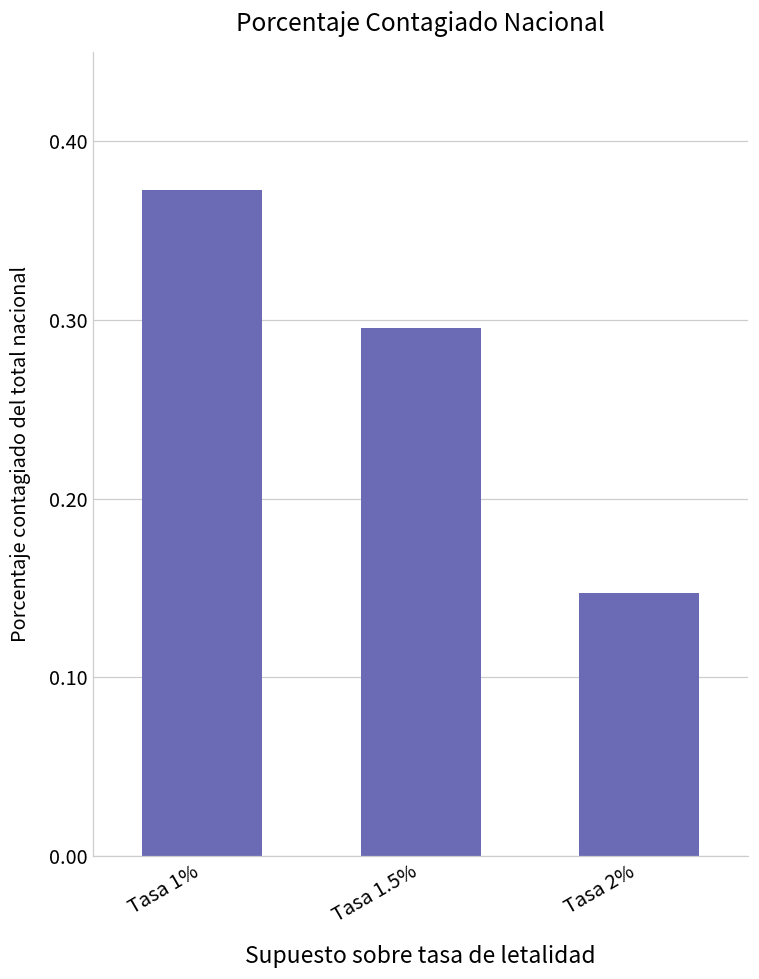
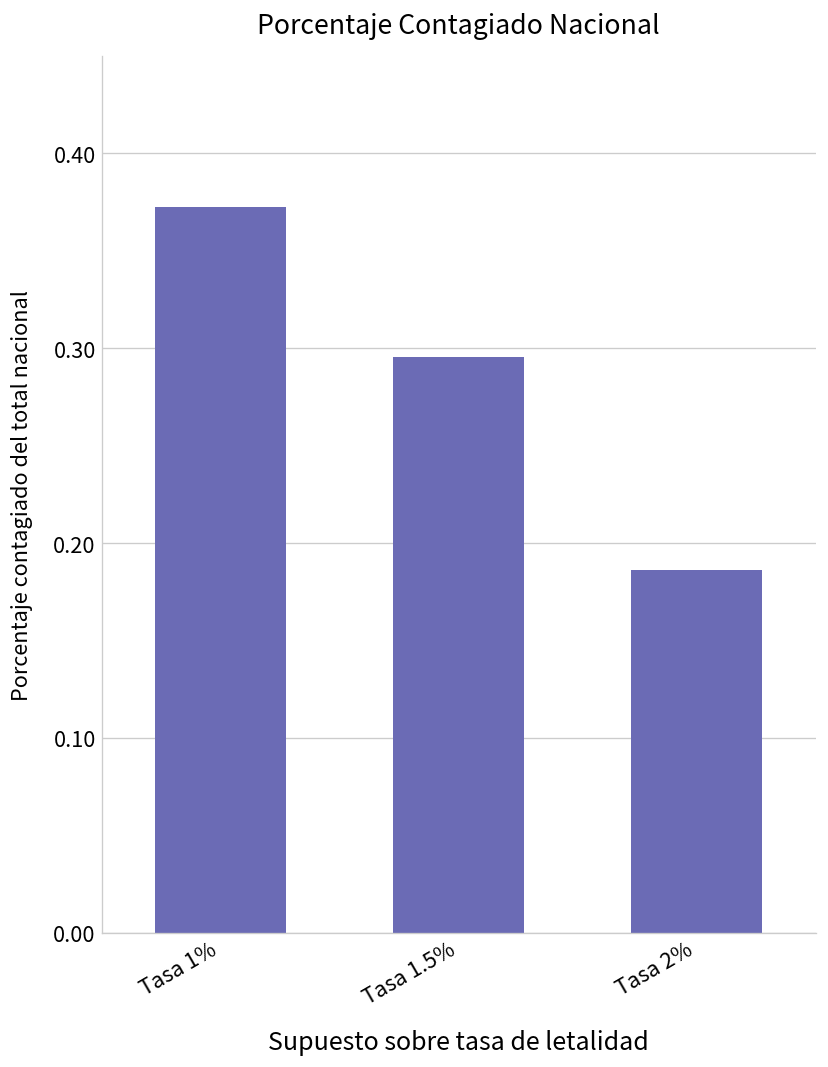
  {
    "Tasa 1%": 0.373,
    "Tasa 1.5%": 0.296,
-   "Tasa 2%": 0.147
+   "Tasa 2%": 0.186
  }
